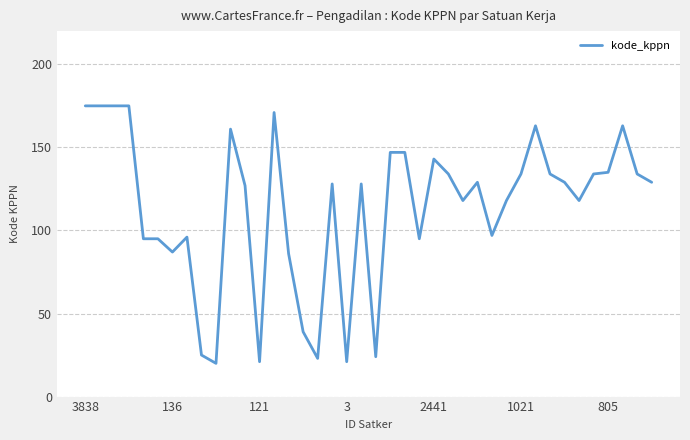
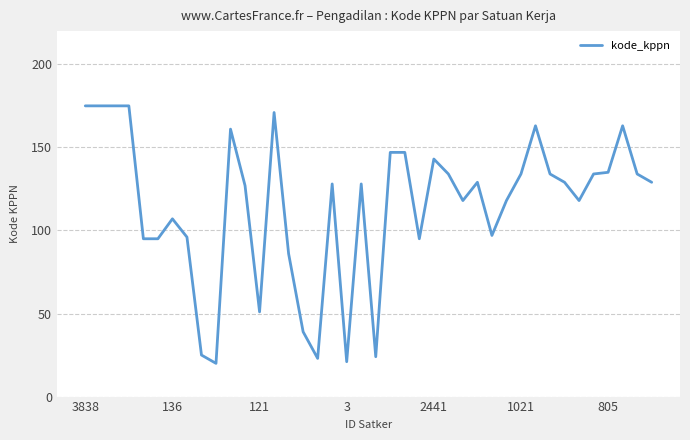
  {
    "3838": 175,
-   "136": 87,
-   "121": 21,
+   "136": 107,
+   "121": 51,
    "2441": 143,
    "1021": 134,
    "805": 135
  }
